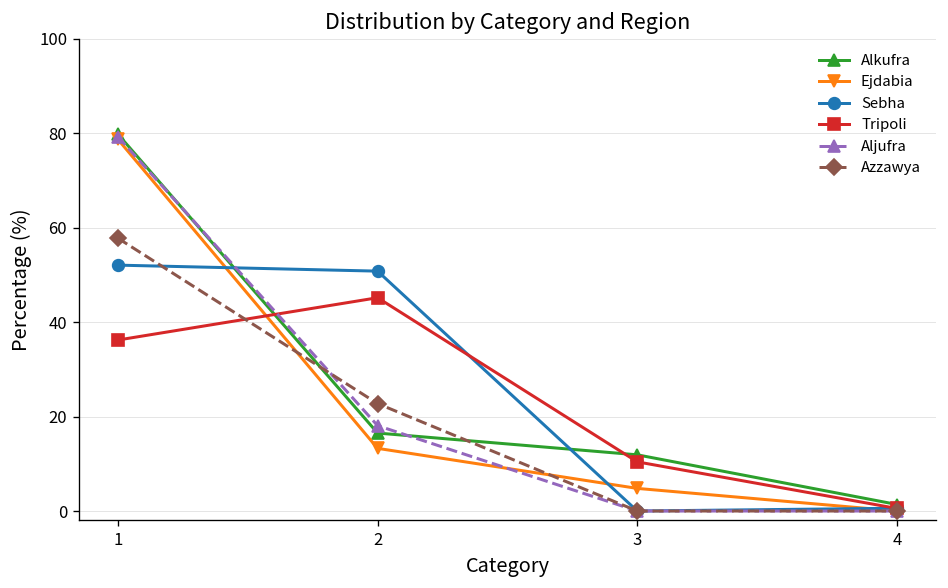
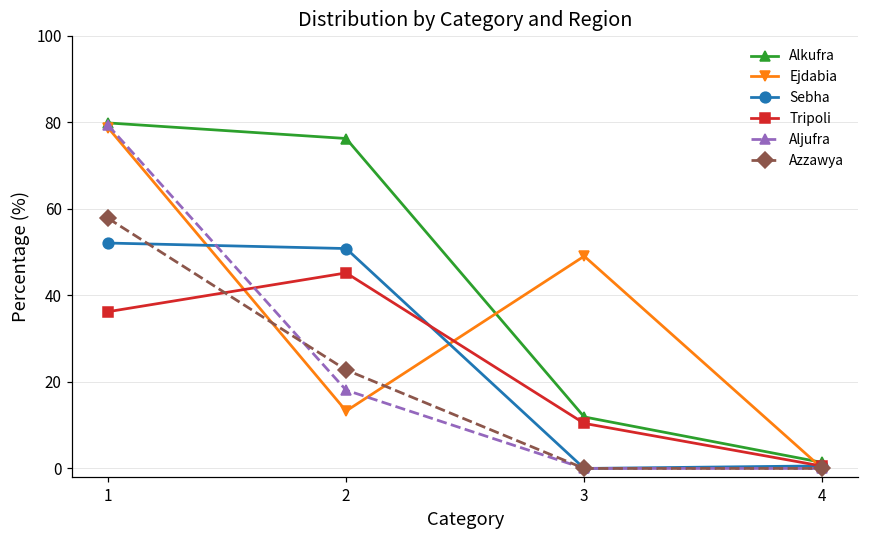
  {
    "Alkufra": {
-     "2": 17,
+     "2": 76,
      "3": 12,
      "4": 1
    },
    "Ejdabia": {
      "2": 13,
-     "3": 5
+     "3": 49
    },
    "Sebha": {
      "1": 52,
      "2": 51
    },
    "Tripoli": {
      "1": 36,
      "2": 45,
      "3": 10
    },
    "Aljufra": {
      "2": 18
    },
    "Azzawya": {
      "1": 58,
      "2": 23
    }
  }
